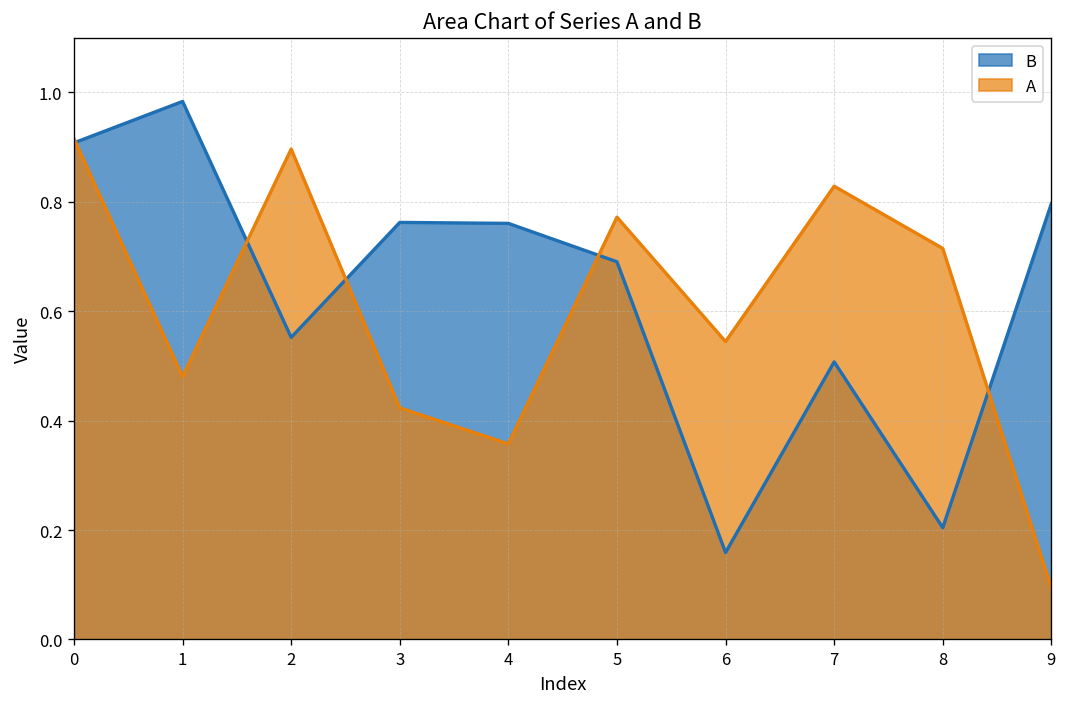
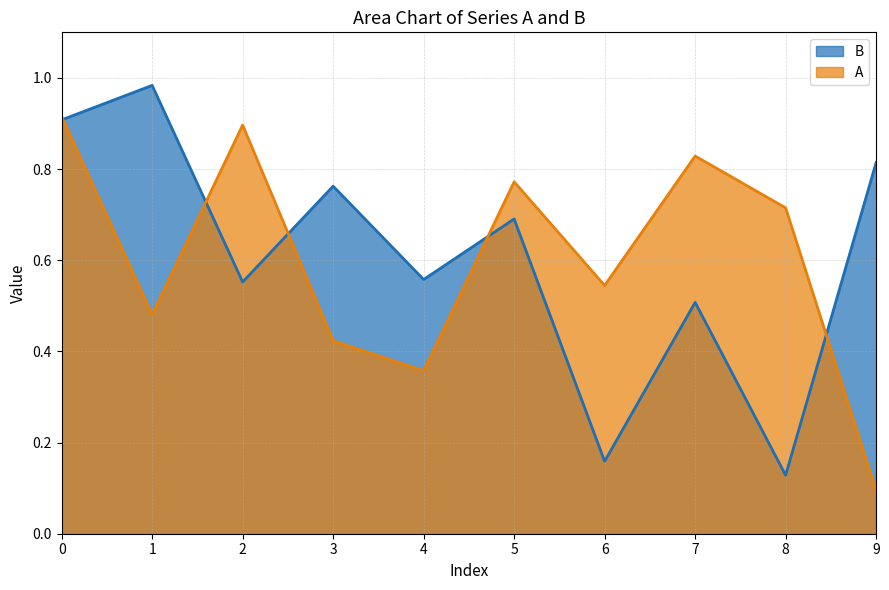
  {
    "B": {
      "0": 0.91,
      "1": 0.98,
      "2": 0.55,
      "3": 0.76,
-     "4": 0.76,
+     "4": 0.56,
      "5": 0.69,
      "6": 0.16,
      "7": 0.51,
-     "8": 0.20,
-     "9": 0.80
+     "8": 0.13,
+     "9": 0.81
    },
    "A": {
      "0": 0.92,
      "1": 0.48,
      "2": 0.90,
      "3": 0.42,
      "4": 0.36,
      "5": 0.77,
      "6": 0.54,
      "7": 0.83,
      "8": 0.71,
      "9": 0.09
    }
  }
